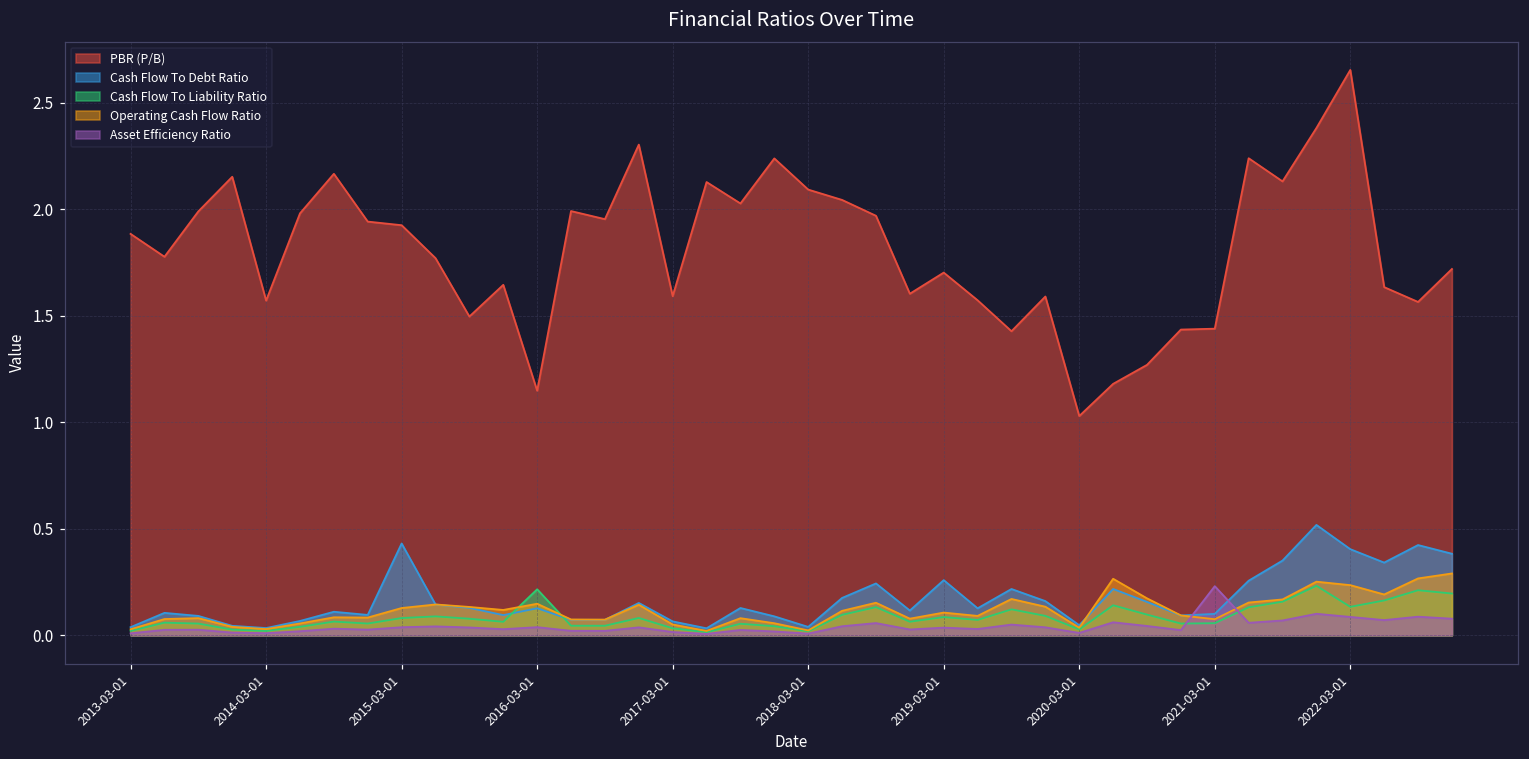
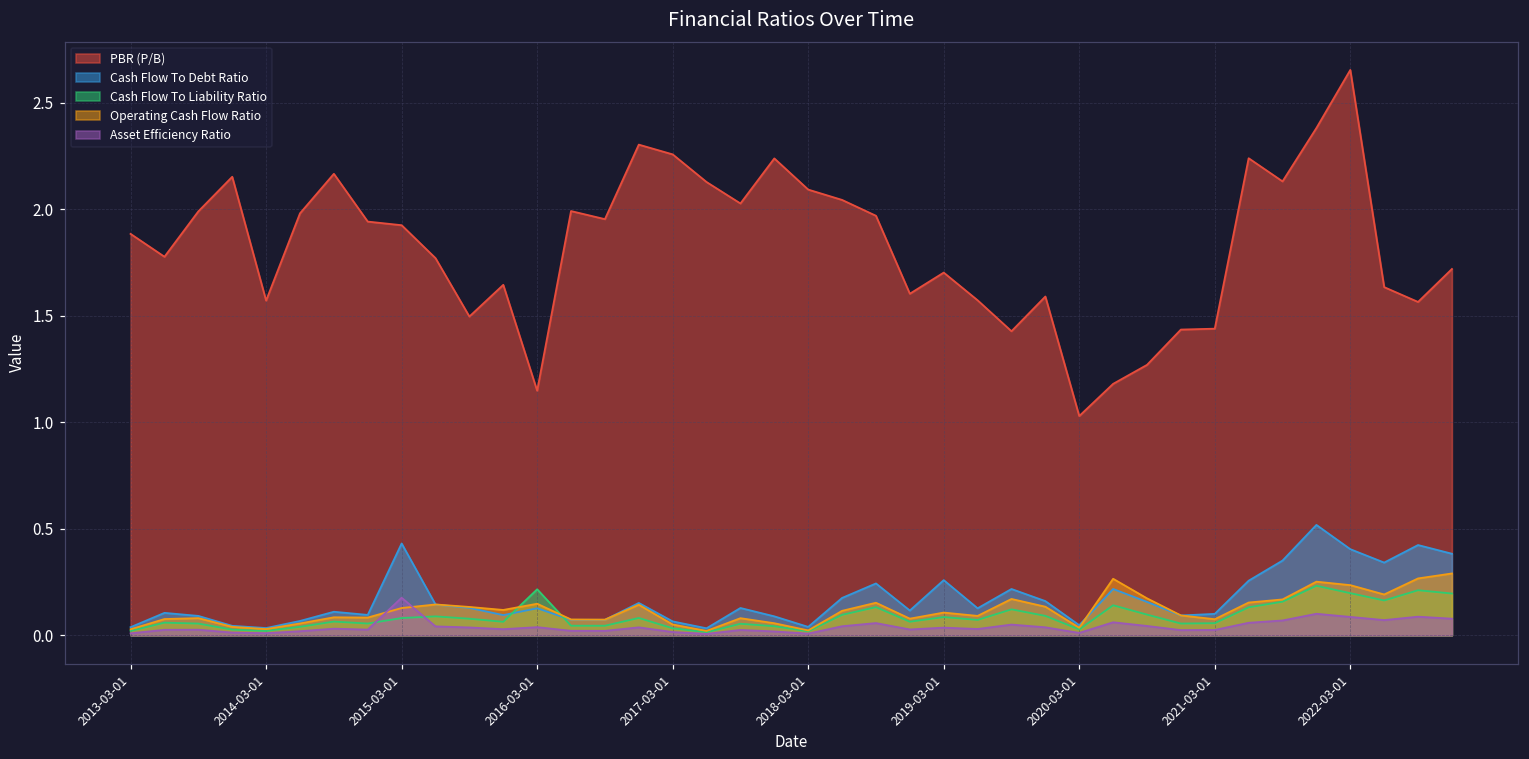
  {
    "PBR (P/B)": {
      "2013-03-01": 1.89,
      "2014-03-01": 1.57,
      "2015-03-01": 1.93,
      "2016-03-01": 1.15,
-     "2017-03-01": 1.59,
+     "2017-03-01": 2.26,
      "2018-03-01": 2.09,
      "2019-03-01": 1.70,
      "2020-03-01": 1.03,
      "2021-03-01": 1.44,
      "2022-03-01": 2.65
    },
    "Cash Flow To Debt Ratio": {
      "2015-03-01": 0.43,
      "2016-03-01": 0.13,
      "2017-03-01": 0.07,
      "2018-03-01": 0.04,
      "2019-03-01": 0.26,
      "2021-03-01": 0.10,
      "2022-03-01": 0.40
    },
    "Cash Flow To Liability Ratio": {
      "2015-03-01": 0.08,
      "2016-03-01": 0.22,
      "2017-03-01": 0.03,
      "2019-03-01": 0.09,
      "2021-03-01": 0.06,
-     "2022-03-01": 0.13
+     "2022-03-01": 0.20
    },
    "Operating Cash Flow Ratio": {
      "2015-03-01": 0.13,
      "2016-03-01": 0.15,
      "2017-03-01": 0.05,
      "2019-03-01": 0.11,
      "2021-03-01": 0.08,
      "2022-03-01": 0.24
    },
    "Asset Efficiency Ratio": {
-     "2015-03-01": 0.04,
+     "2015-03-01": 0.18,
      "2016-03-01": 0.04,
      "2017-03-01": 0.02,
      "2019-03-01": 0.04,
      "2020-03-01": 0.01,
-     "2021-03-01": 0.23,
+     "2021-03-01": 0.03,
      "2022-03-01": 0.09
    }
  }
